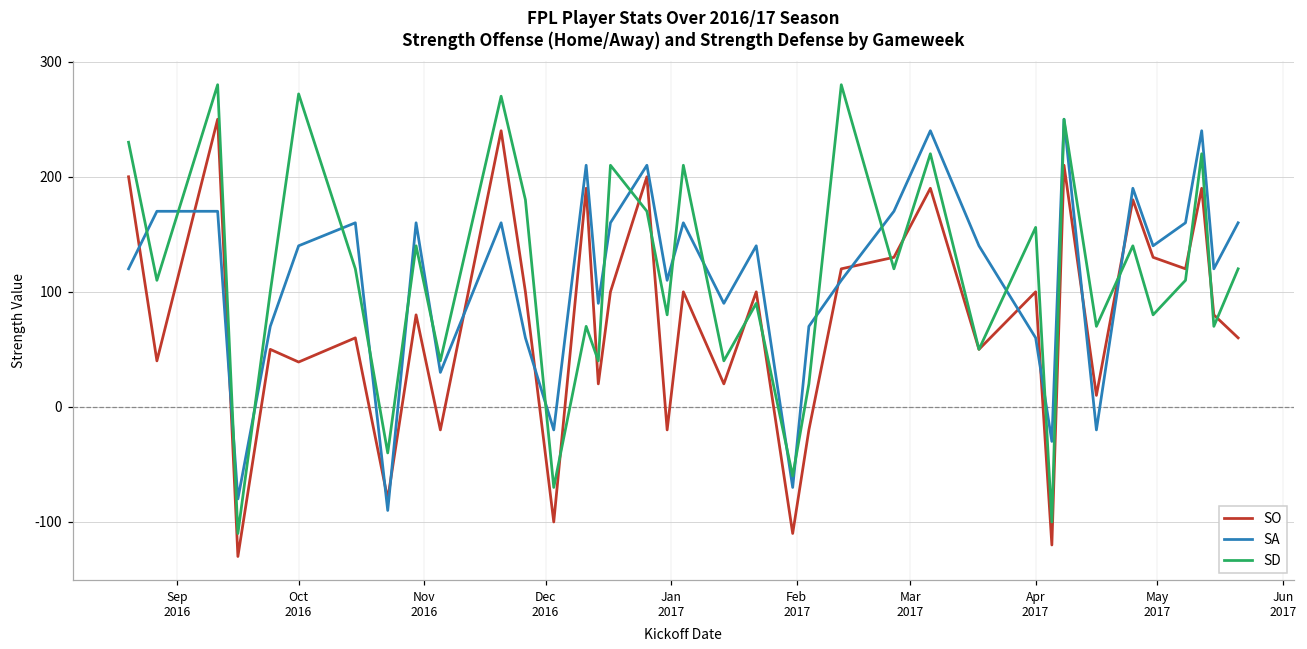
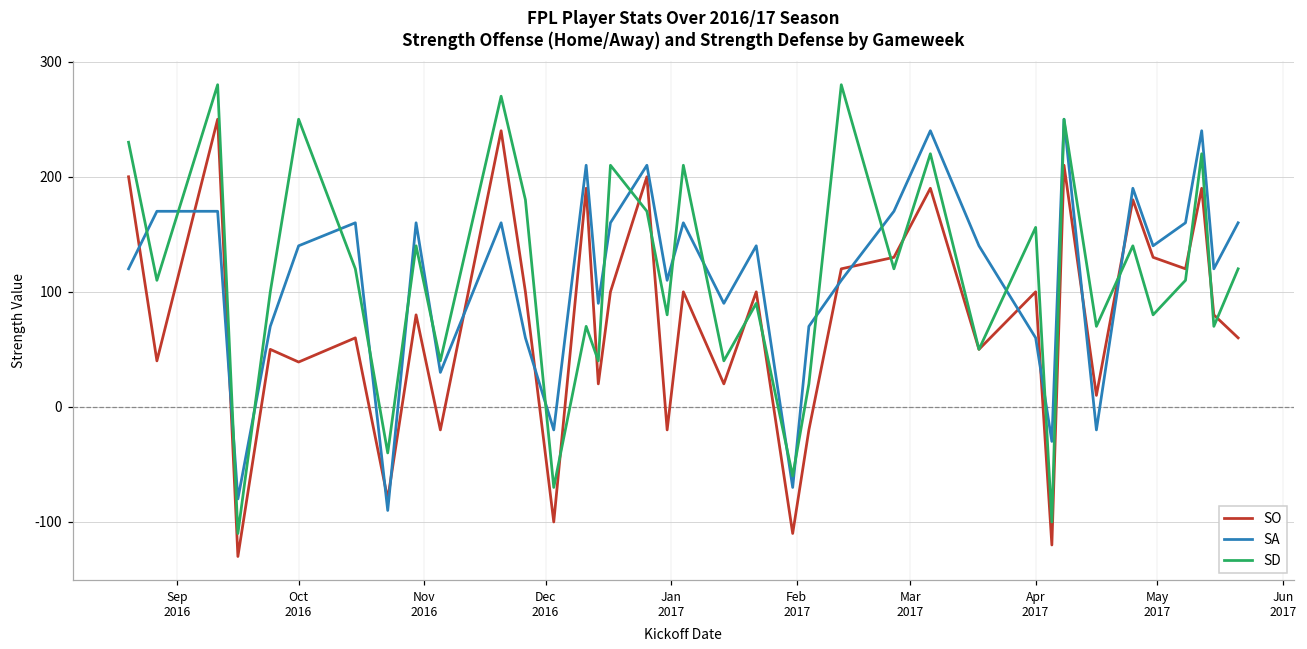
  {
    "SO": {
      "Oct 2016": 39,
      "Apr 2017": 100
    },
    "SA": {
      "Oct 2016": 140,
      "Apr 2017": 60
    },
    "SD": {
-     "Oct 2016": 272,
+     "Oct 2016": 250,
      "Apr 2017": 156
    }
  }
